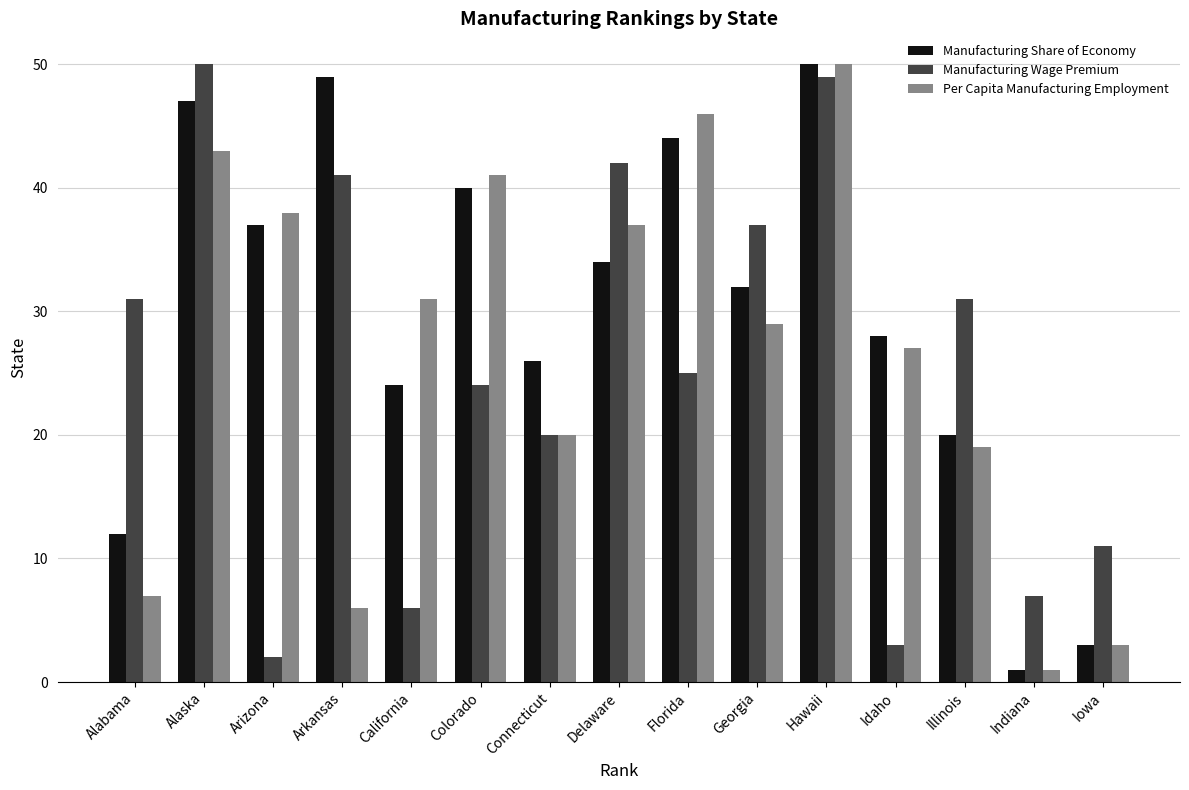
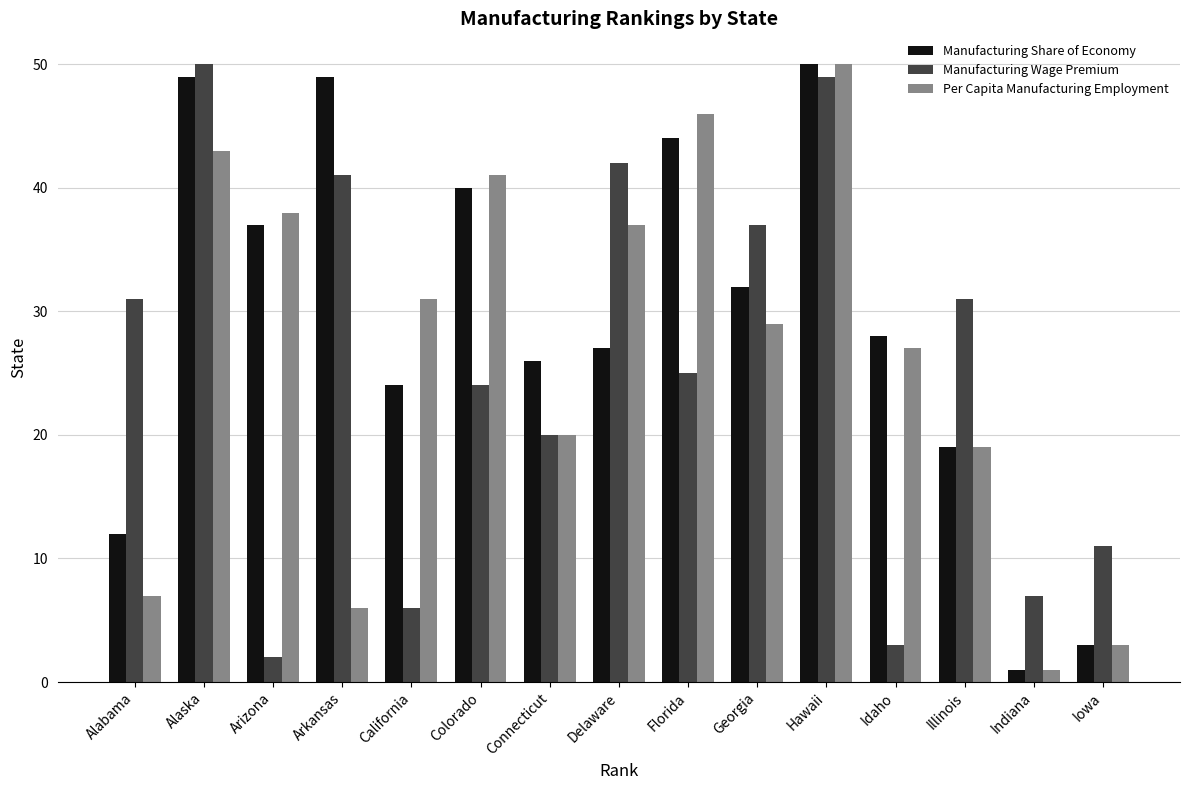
  {
    "Manufacturing Share of Economy": {
      "Alabama": 12,
-     "Alaska": 47,
+     "Alaska": 49,
      "Arizona": 37,
      "Arkansas": 49,
      "California": 24,
      "Colorado": 40,
      "Connecticut": 26,
-     "Delaware": 34,
+     "Delaware": 27,
      "Florida": 44,
      "Georgia": 32,
      "Hawaii": 50,
      "Idaho": 28,
-     "Illinois": 20,
+     "Illinois": 19,
      "Indiana": 1,
      "Iowa": 3
    },
    "Manufacturing Wage Premium": {
      "Alabama": 31,
      "Alaska": 50,
      "Arizona": 2,
      "Arkansas": 41,
      "California": 6,
      "Colorado": 24,
      "Connecticut": 20,
      "Delaware": 42,
      "Florida": 25,
      "Georgia": 37,
      "Hawaii": 49,
      "Idaho": 3,
      "Illinois": 31,
      "Indiana": 7,
      "Iowa": 11
    },
    "Per Capita Manufacturing Employment": {
      "Alabama": 7,
      "Alaska": 43,
      "Arizona": 38,
      "Arkansas": 6,
      "California": 31,
      "Colorado": 41,
      "Connecticut": 20,
      "Delaware": 37,
      "Florida": 46,
      "Georgia": 29,
      "Hawaii": 50,
      "Idaho": 27,
      "Illinois": 19,
      "Indiana": 1,
      "Iowa": 3
    }
  }
